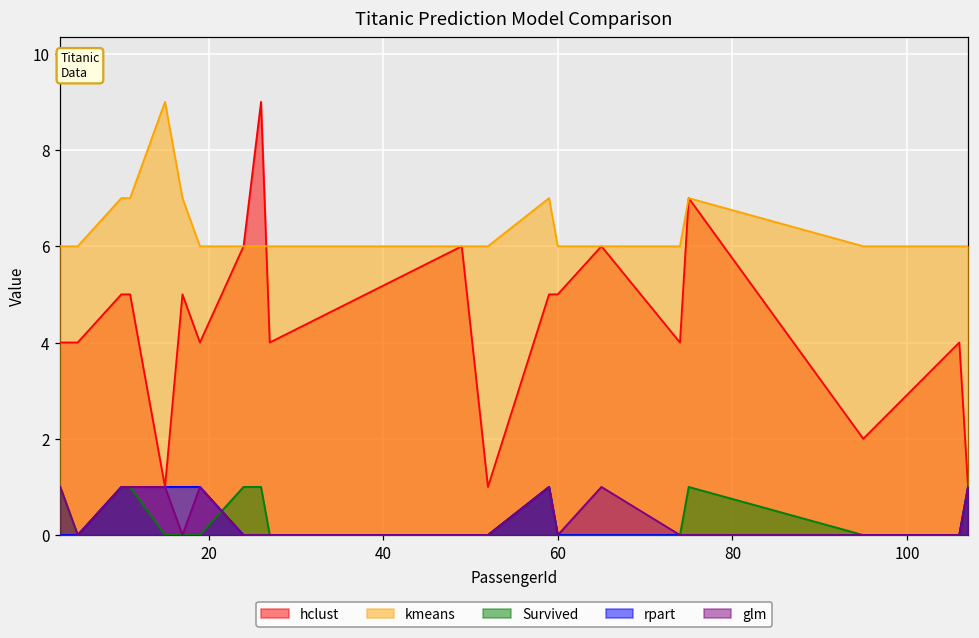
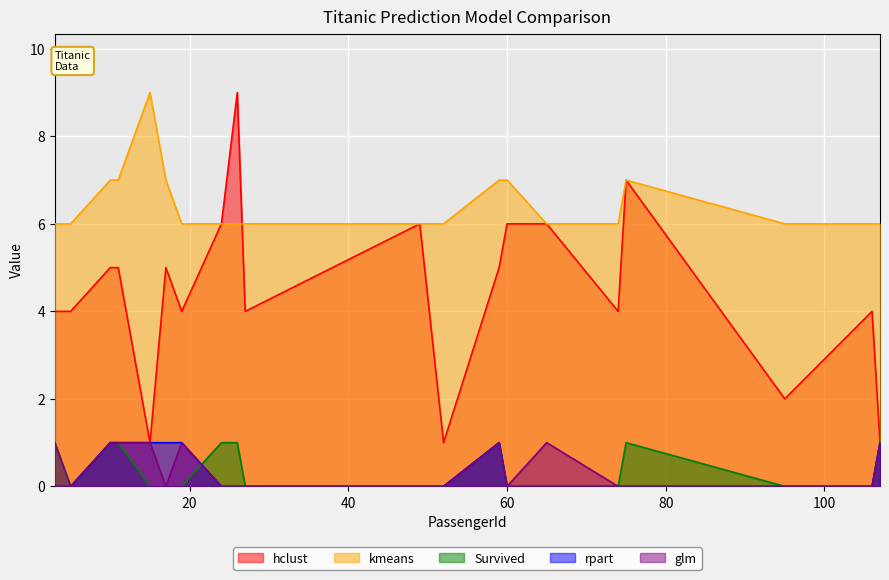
  {
    "hclust": {
-     "60": 5
+     "60": 6
    },
    "kmeans": {
-     "60": 6
+     "60": 7
    }
  }
